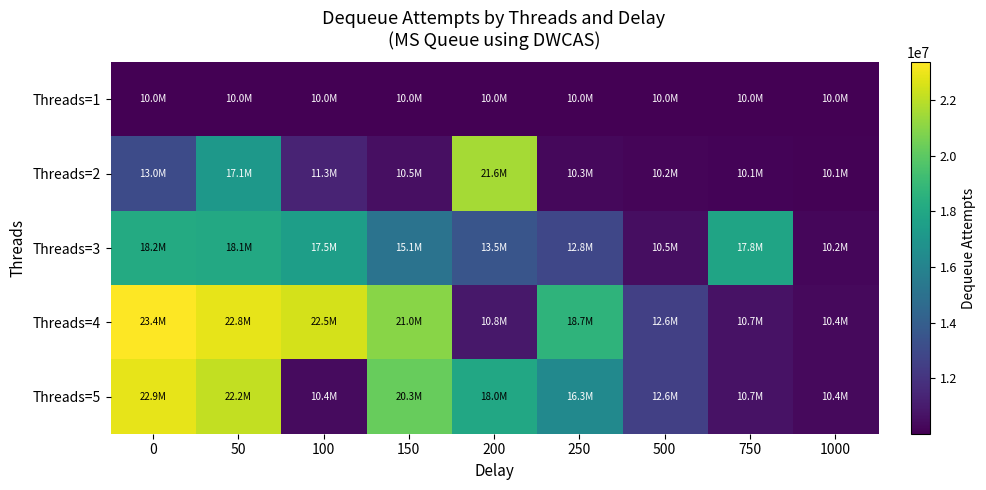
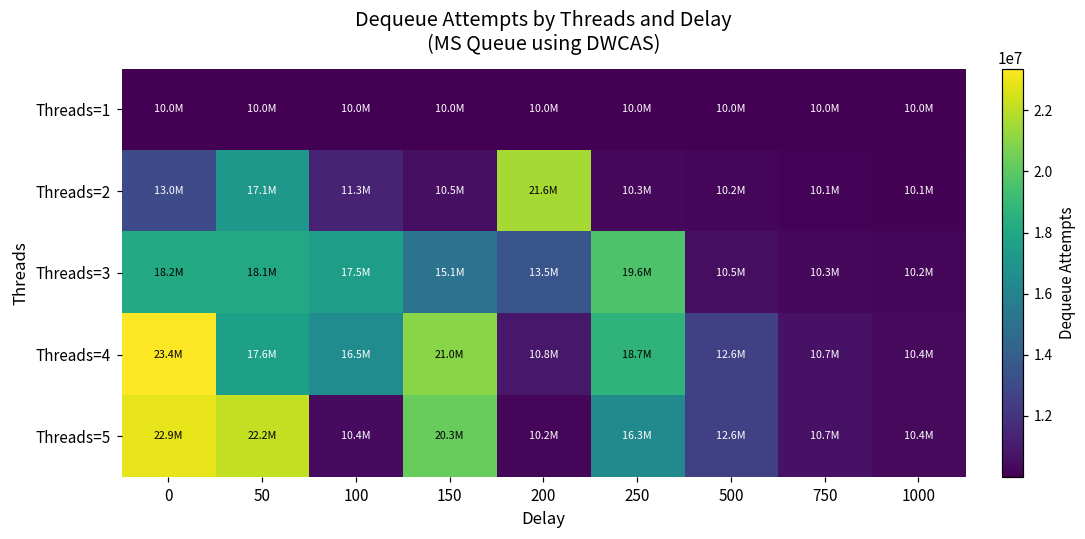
  {
    "Threads=1": {
      "0": "10.0M",
      "50": "10.0M",
      "100": "10.0M",
      "150": "10.0M",
      "200": "10.0M",
      "250": "10.0M",
      "500": "10.0M",
      "750": "10.0M",
      "1000": "10.0M"
    },
    "Threads=2": {
      "0": "13.0M",
      "50": "17.1M",
      "100": "11.3M",
      "150": "10.5M",
      "200": "21.6M",
      "250": "10.3M",
      "500": "10.2M",
      "750": "10.1M",
      "1000": "10.1M"
    },
    "Threads=3": {
      "0": "18.2M",
      "50": "18.1M",
      "100": "17.5M",
      "150": "15.1M",
      "200": "13.5M",
-     "250": "12.8M",
+     "250": "19.6M",
      "500": "10.5M",
-     "750": "17.8M",
+     "750": "10.3M",
      "1000": "10.2M"
    },
    "Threads=4": {
      "0": "23.4M",
-     "50": "22.8M",
-     "100": "22.5M",
+     "50": "17.6M",
+     "100": "16.5M",
      "150": "21.0M",
      "200": "10.8M",
      "250": "18.7M",
      "500": "12.6M",
      "750": "10.7M",
      "1000": "10.4M"
    },
    "Threads=5": {
      "0": "22.9M",
      "50": "22.2M",
      "100": "10.4M",
      "150": "20.3M",
-     "200": "18.0M",
+     "200": "10.2M",
      "250": "16.3M",
      "500": "12.6M",
      "750": "10.7M",
      "1000": "10.4M"
    }
  }
